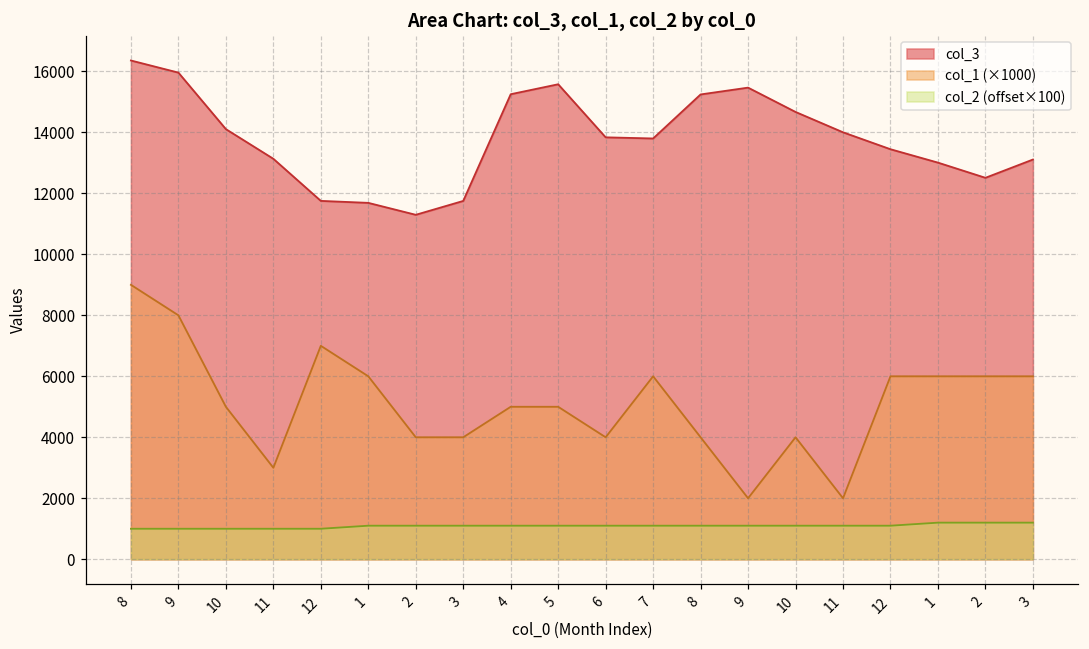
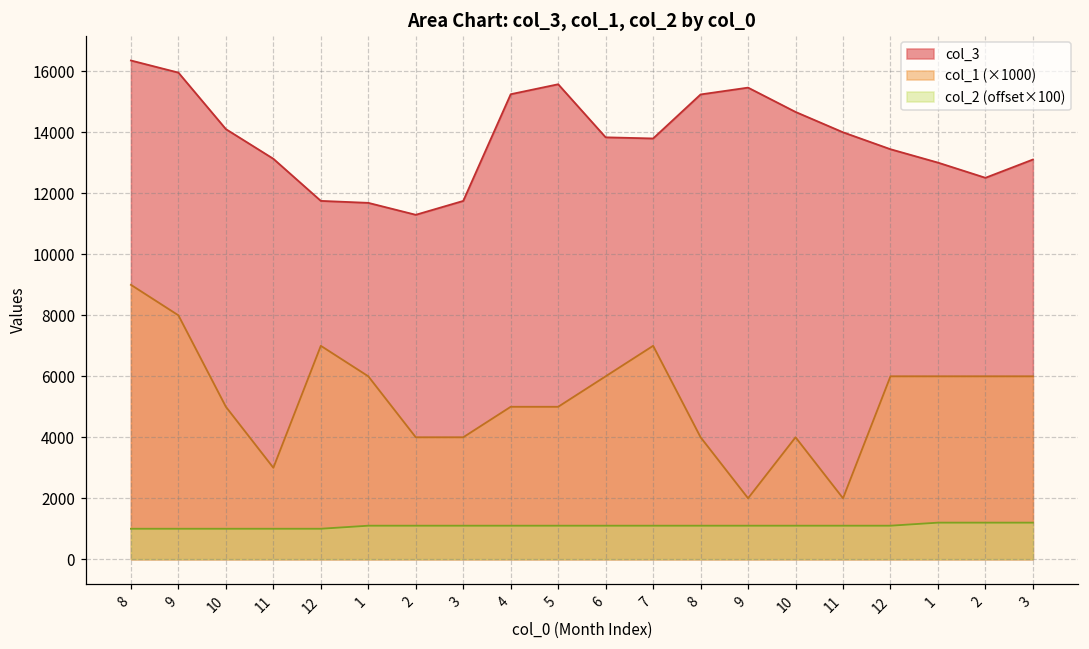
  {
    "col_3": {
      "4": 15300,
      "5": 15600,
      "6": 13800,
      "7": 13800
    },
    "col_1 (×1000)": {
      "4": 5000,
      "5": 5000,
-     "6": 4000,
-     "7": 6000
+     "6": 6000,
+     "7": 7000
    },
    "col_2 (offset×100)": {
      "4": 1100,
      "5": 1100,
      "6": 1100,
      "7": 1100
    }
  }
